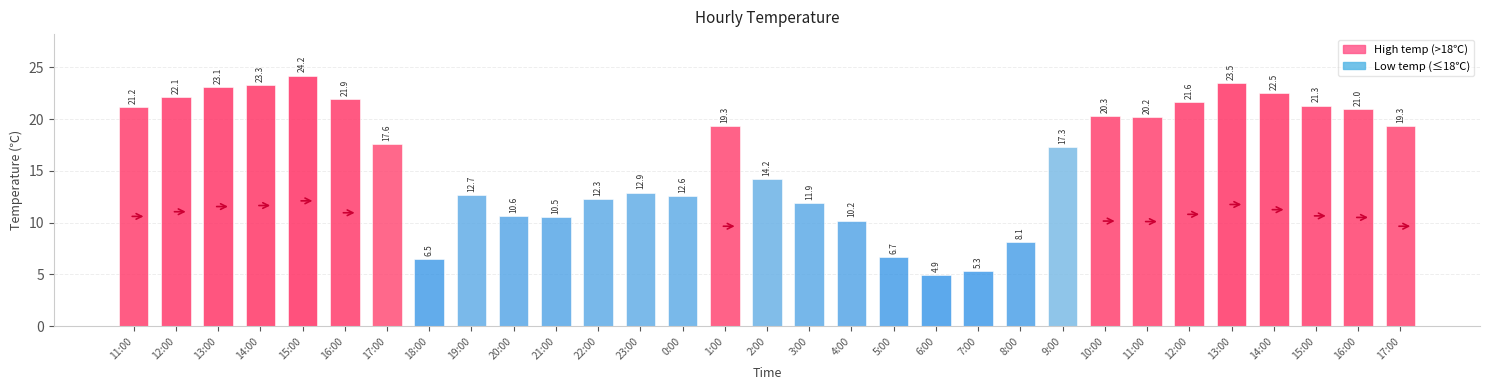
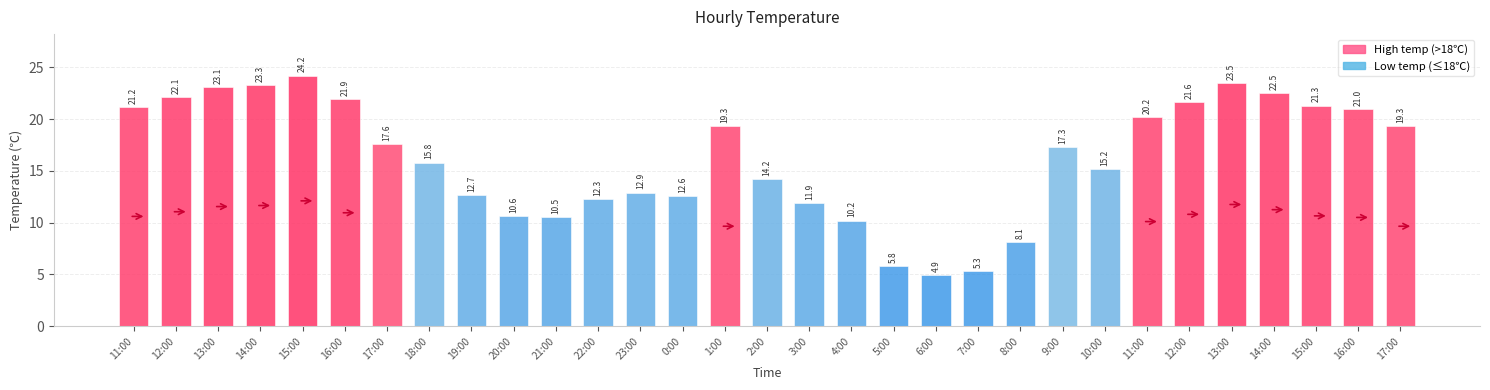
  {
-   "18:00": 6.5,
+   "18:00": 15.8,
    "19:00": 12.7,
    "20:00": 10.6,
    "21:00": 10.5,
    "22:00": 12.3,
    "23:00": 12.9,
    "0:00": 12.6,
    "1:00": 19.3,
    "2:00": 14.2,
    "3:00": 11.9,
    "4:00": 10.2,
-   "5:00": 6.7,
+   "5:00": 5.8,
    "6:00": 4.9,
    "7:00": 5.3,
    "8:00": 8.1,
    "9:00": 17.3,
-   "10:00": 20.3
+   "10:00": 15.2
  }
